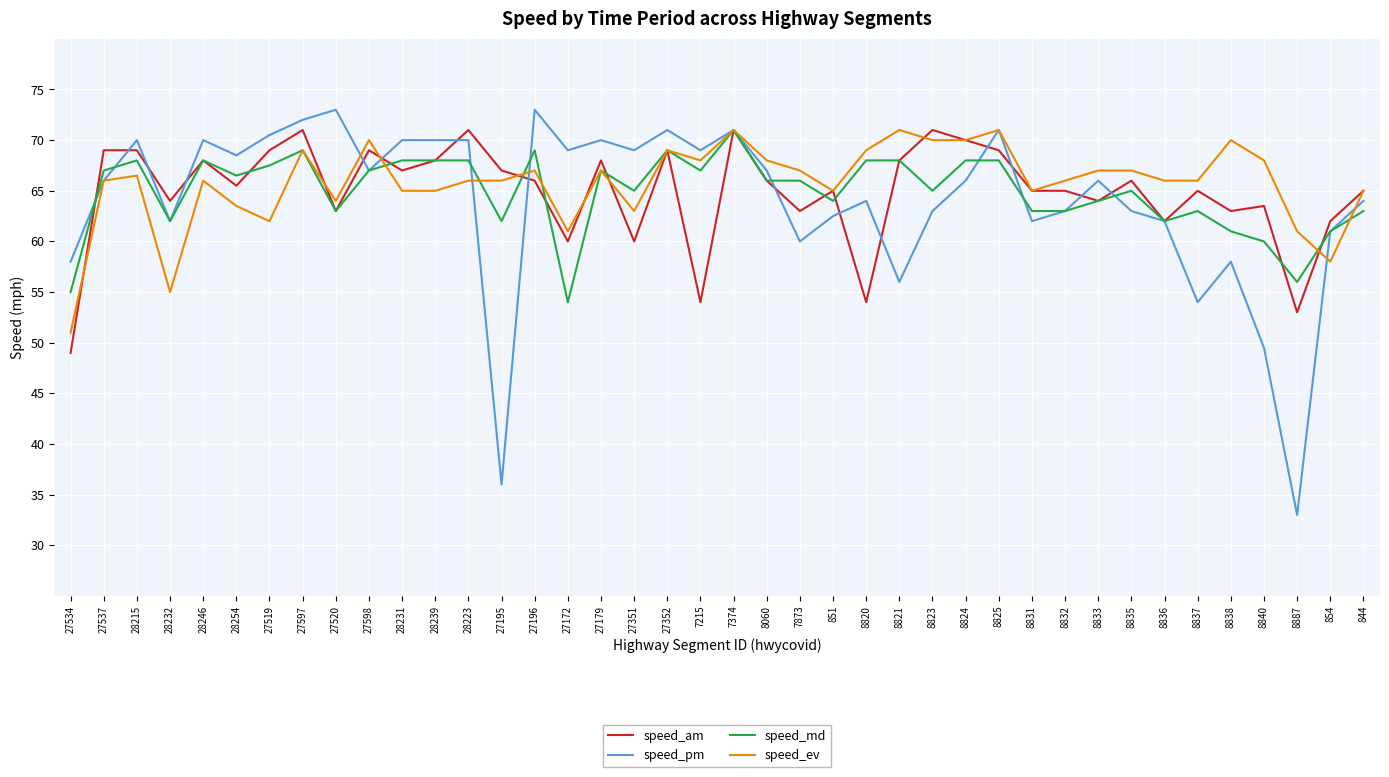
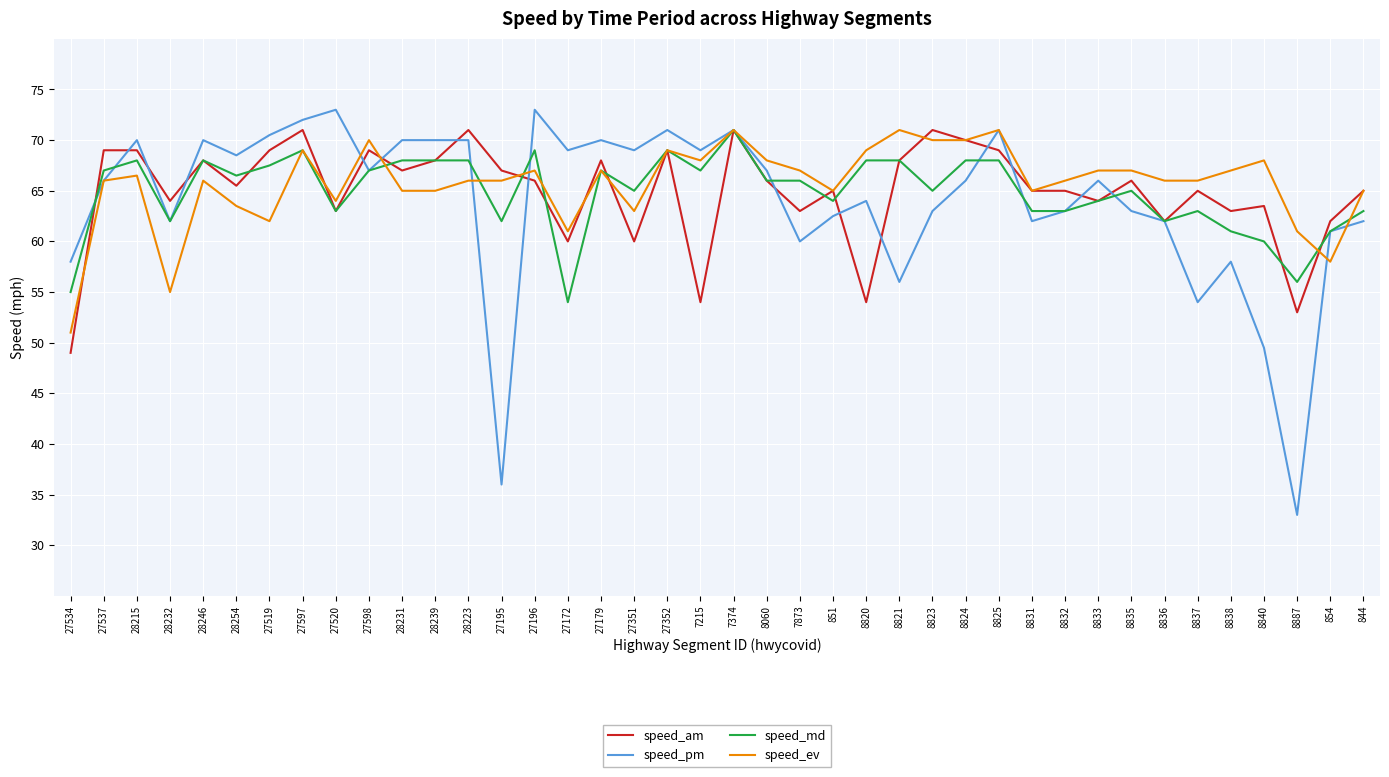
  {
    "speed_am": {
      "27534": 49,
      "27537": 69,
      "28215": 69,
      "28232": 64,
      "28254": 65.5,
      "27519": 69,
      "27597": 71,
      "27598": 69,
      "28231": 67,
      "28223": 71,
      "27195": 67,
      "27196": 66,
      "27172": 60,
      "27179": 68,
      "27351": 60,
      "7215": 54,
      "7873": 63,
      "8820": 54,
      "8823": 71,
      "8825": 69,
      "8832": 65,
      "8835": 66,
      "8837": 65,
      "8838": 63,
      "8840": 63.5,
      "8887": 53,
      "854": 62
    },
    "speed_pm": {
      "27534": 58,
      "28215": 70,
      "28246": 70,
      "28254": 68.5,
      "27519": 70.5,
      "27597": 72,
      "27520": 73,
      "28231": 70,
      "28239": 70,
      "28223": 70,
      "27195": 36,
      "27196": 73,
      "27172": 69,
      "27179": 70,
      "27351": 69,
      "27352": 71,
      "7215": 69,
      "8060": 67,
      "7873": 60,
      "851": 62.5,
      "8820": 64,
      "8821": 56,
      "8823": 63,
      "8824": 66,
      "8831": 62,
      "8833": 66,
      "8835": 63,
      "8837": 54,
      "8838": 58,
      "8840": 49.5,
      "8887": 33,
-     "844": 64
+     "844": 62
    },
    "speed_md": {
      "27534": 55,
      "27537": 67,
      "28215": 68,
      "28254": 66.5,
      "27519": 67.5,
      "28231": 68,
      "28223": 68,
      "27195": 62,
      "27196": 69,
      "27172": 54,
      "27351": 65,
      "7215": 67,
      "7873": 66,
      "851": 64,
      "8820": 68,
      "8823": 65,
      "8824": 68,
      "8825": 68,
      "8831": 63,
      "8835": 65,
      "8837": 63,
      "8838": 61,
      "8840": 60,
      "8887": 56,
      "844": 63
    },
    "speed_ev": {
      "27534": 51,
      "28215": 66.5,
      "28232": 55,
      "28246": 66,
      "28254": 63.5,
      "27519": 62,
      "27520": 64,
      "27598": 70,
      "28231": 65,
      "28239": 65,
      "28223": 66,
      "27195": 66,
      "27196": 67,
      "27172": 61,
      "27351": 63,
      "7215": 68,
      "8060": 68,
      "7873": 67,
      "8820": 69,
      "8821": 71,
      "8823": 70,
      "8832": 66,
      "8833": 67,
      "8835": 67,
      "8836": 66,
      "8837": 66,
-     "8838": 70,
+     "8838": 67,
      "8840": 68,
      "8887": 61,
      "854": 58
    }
  }
